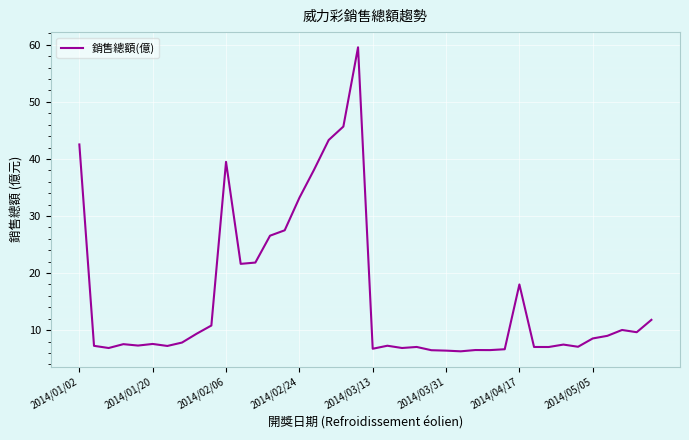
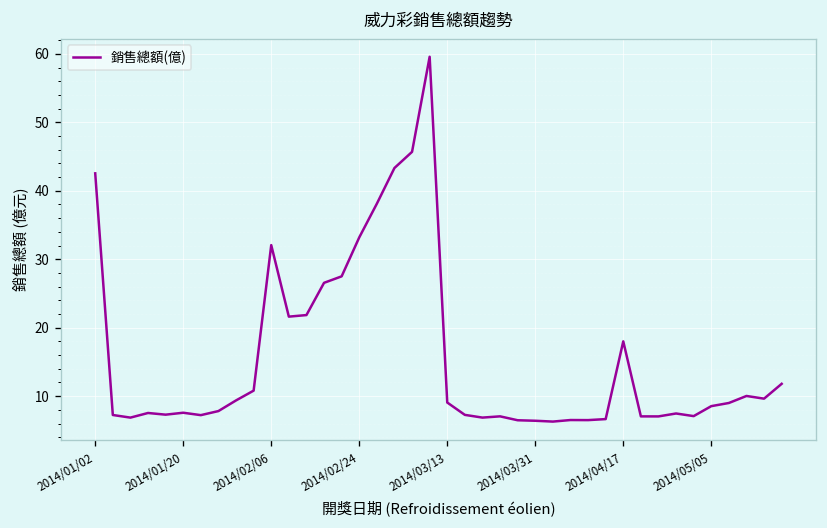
  {
    "2014/01/02": 43,
    "2014/01/20": 8,
-   "2014/02/06": 39,
+   "2014/02/06": 32,
    "2014/02/24": 33,
-   "2014/03/13": 7,
+   "2014/03/13": 9,
    "2014/03/31": 6,
    "2014/04/17": 18,
    "2014/05/05": 9
  }
